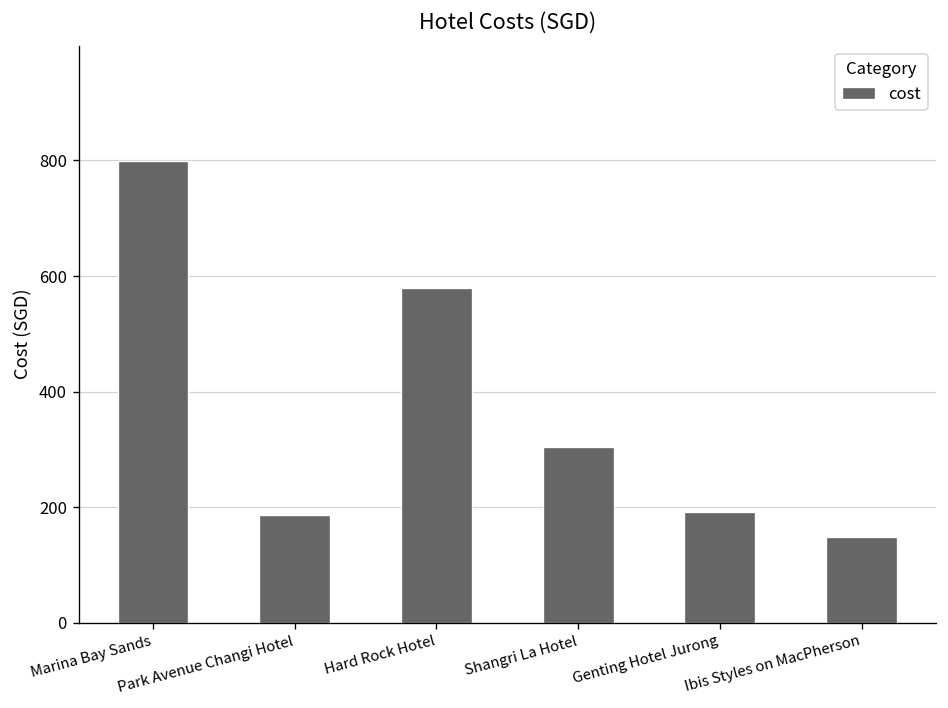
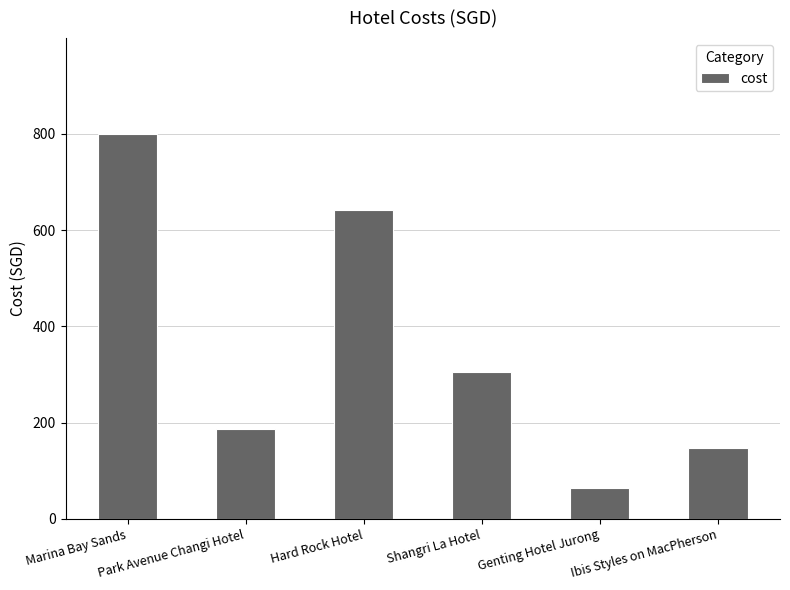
  {
    "Marina Bay Sands": 800,
    "Park Avenue Changi Hotel": 190,
-   "Hard Rock Hotel": 580,
+   "Hard Rock Hotel": 640,
    "Shangri La Hotel": 300,
-   "Genting Hotel Jurong": 190,
+   "Genting Hotel Jurong": 60,
    "Ibis Styles on MacPherson": 150
  }
